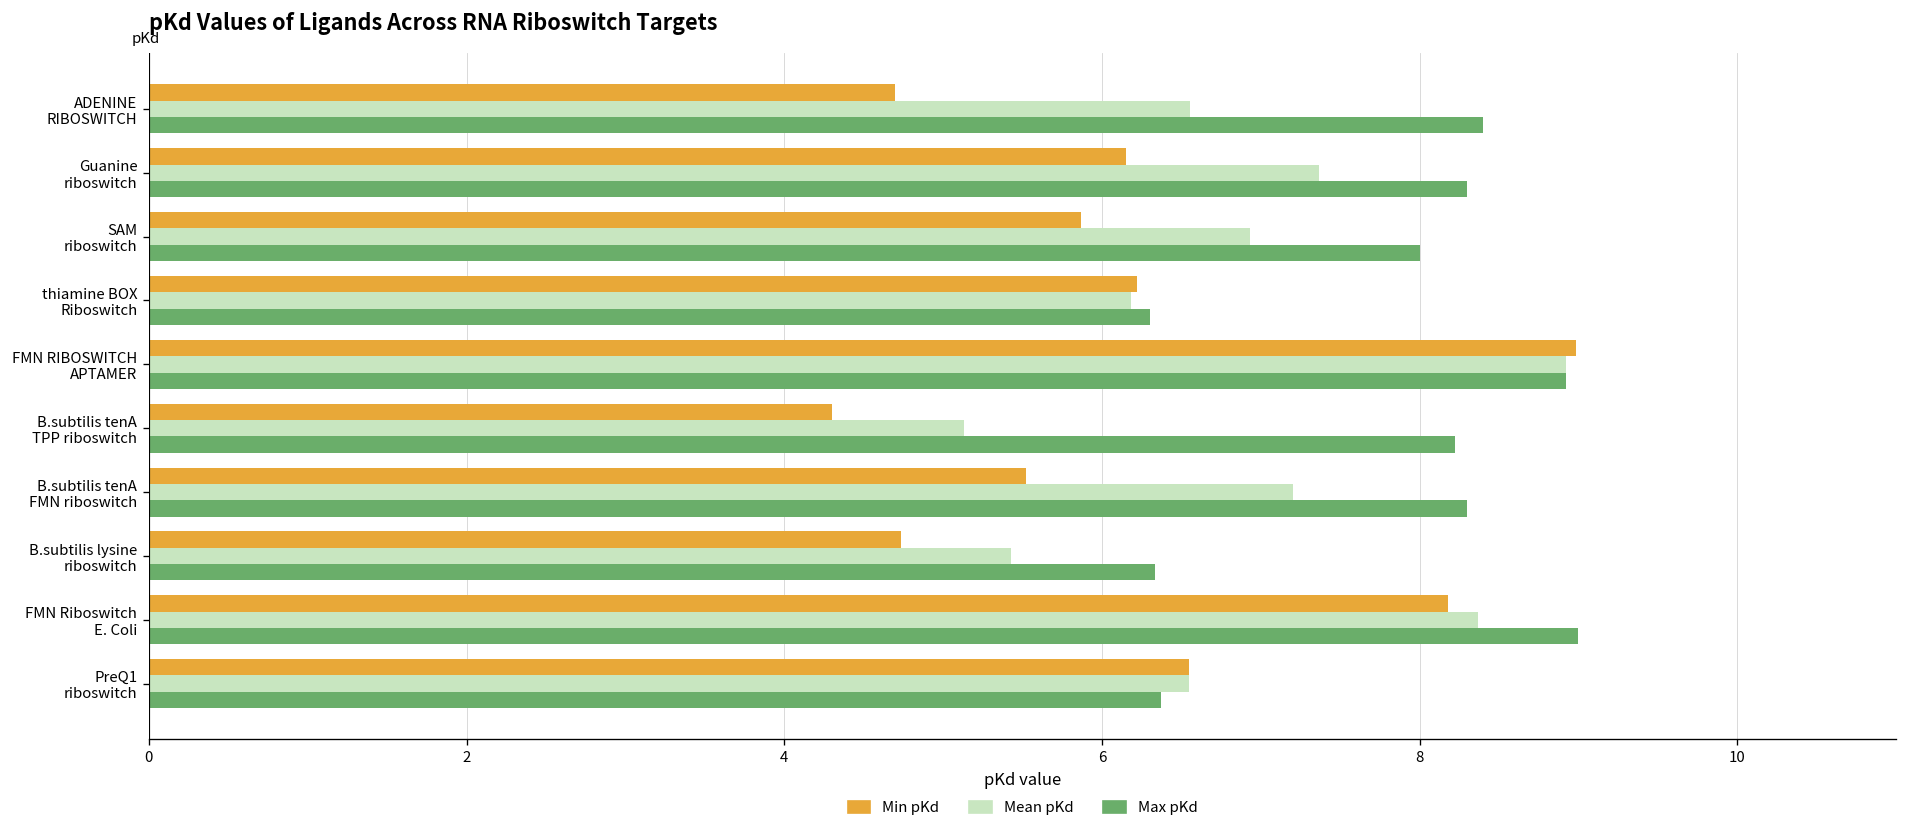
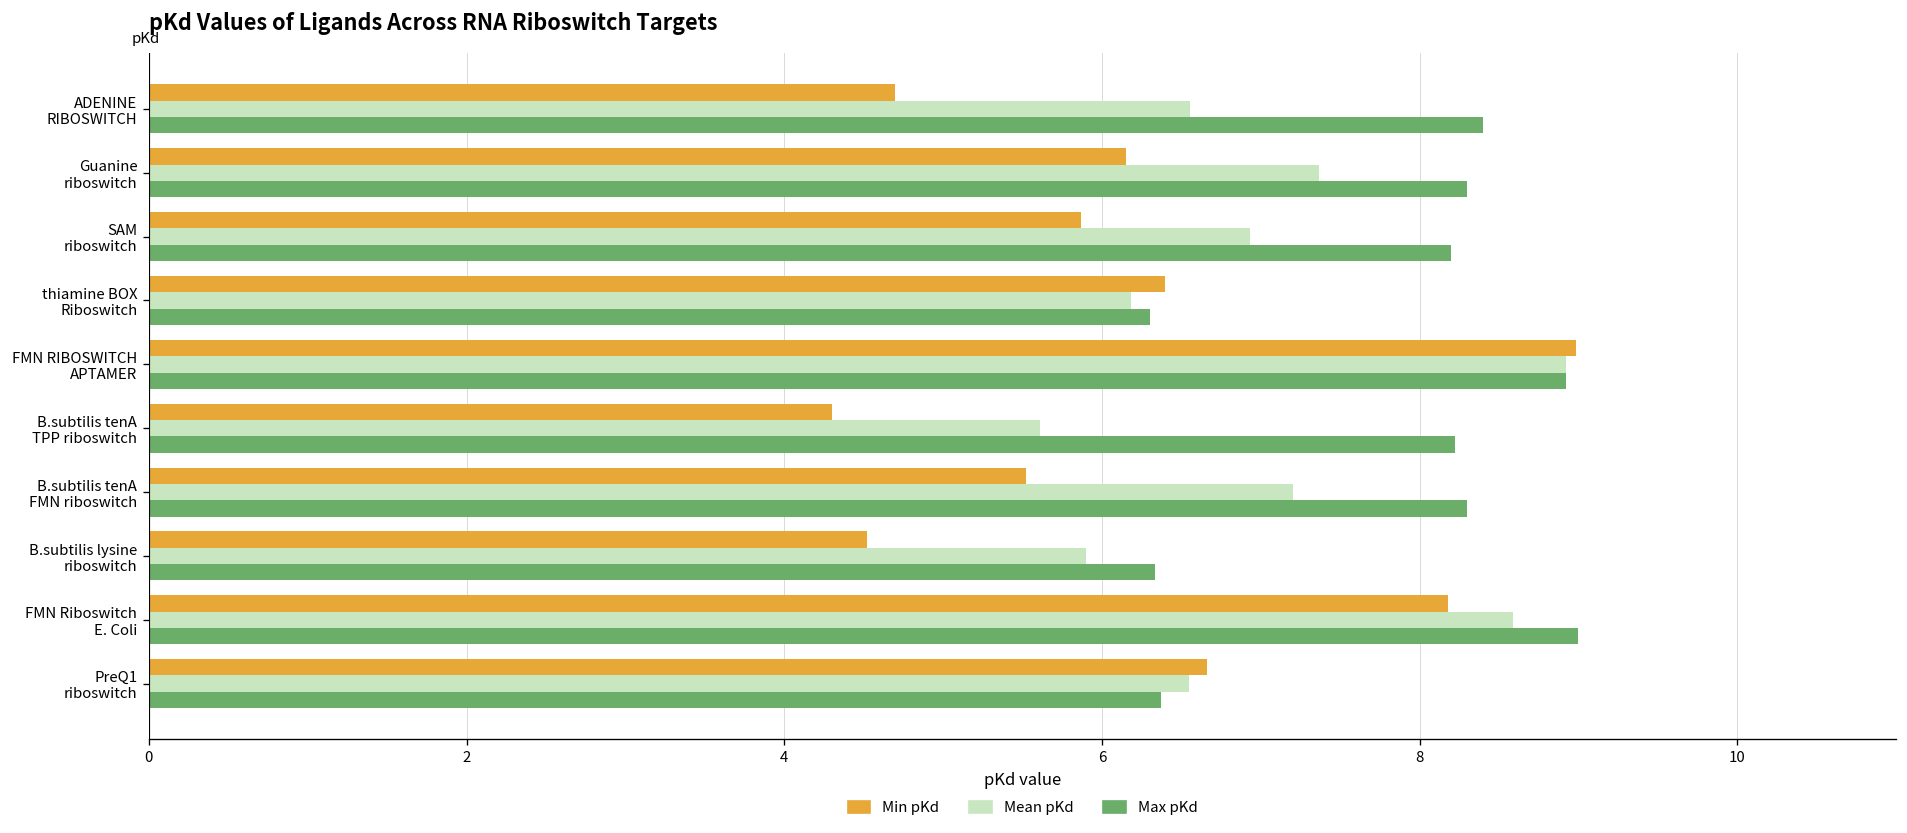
  {
    "Min pKd": {
      "ADENINE RIBOSWITCH": 4.70,
      "Guanine riboswitch": 6.15,
      "SAM riboswitch": 5.87,
-     "thiamine BOX Riboswitch": 6.22,
+     "thiamine BOX Riboswitch": 6.40,
      "FMN RIBOSWITCH APTAMER": 8.98,
      "B.subtilis tenA TPP riboswitch": 4.30,
      "B.subtilis tenA FMN riboswitch": 5.52,
-     "B.subtilis lysine riboswitch": 4.74,
+     "B.subtilis lysine riboswitch": 4.52,
      "FMN Riboswitch E. Coli": 8.18,
-     "PreQ1 riboswitch": 6.55
+     "PreQ1 riboswitch": 6.66
    },
    "Mean pKd": {
      "ADENINE RIBOSWITCH": 6.56,
      "Guanine riboswitch": 7.37,
      "SAM riboswitch": 6.93,
      "thiamine BOX Riboswitch": 6.18,
      "FMN RIBOSWITCH APTAMER": 8.92,
-     "B.subtilis tenA TPP riboswitch": 5.13,
+     "B.subtilis tenA TPP riboswitch": 5.61,
      "B.subtilis tenA FMN riboswitch": 7.20,
-     "B.subtilis lysine riboswitch": 5.43,
-     "FMN Riboswitch E. Coli": 8.37,
+     "B.subtilis lysine riboswitch": 5.90,
+     "FMN Riboswitch E. Coli": 8.59,
      "PreQ1 riboswitch": 6.55
    },
    "Max pKd": {
      "ADENINE RIBOSWITCH": 8.4,
      "Guanine riboswitch": 8.3,
-     "SAM riboswitch": 8.0,
+     "SAM riboswitch": 8.2,
      "thiamine BOX Riboswitch": 6.3,
      "FMN RIBOSWITCH APTAMER": 8.92,
      "B.subtilis tenA TPP riboswitch": 8.23,
      "B.subtilis tenA FMN riboswitch": 8.3,
      "B.subtilis lysine riboswitch": 6.33,
      "FMN Riboswitch E. Coli": 9.0,
      "PreQ1 riboswitch": 6.37
    }
  }
